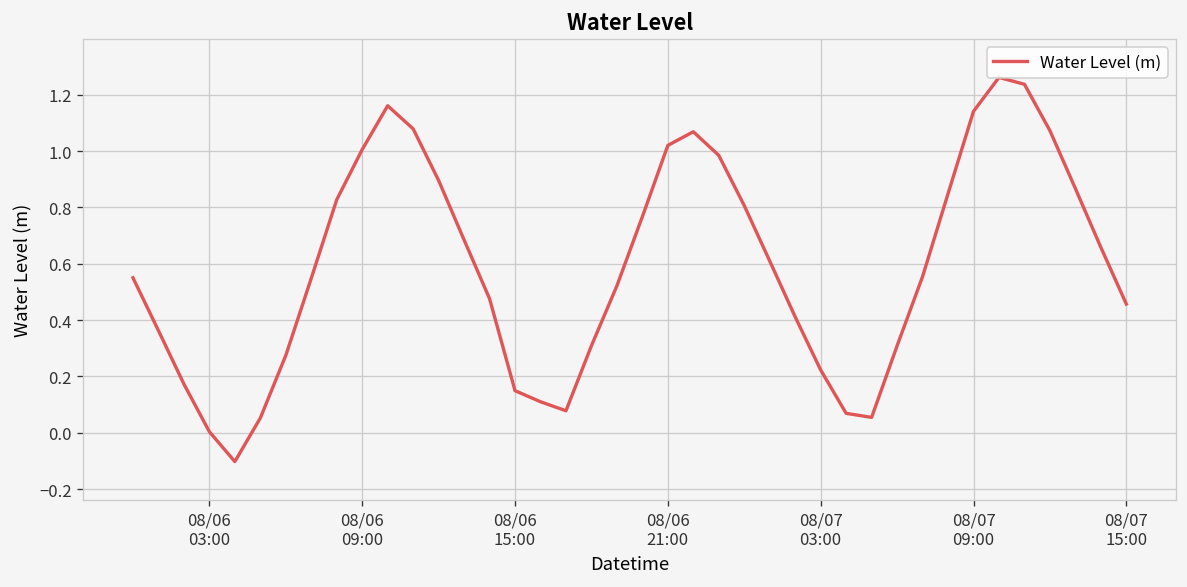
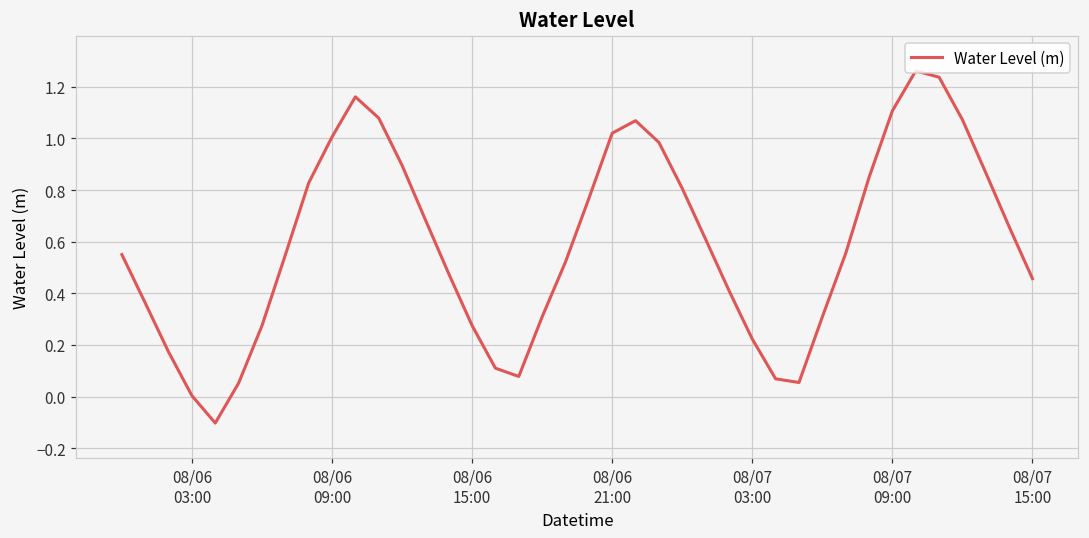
  {
    "08/06 03:00": 0.00,
    "08/06 09:00": 1.01,
-   "08/06 15:00": 0.15,
+   "08/06 15:00": 0.28,
    "08/06 21:00": 1.02,
    "08/07 03:00": 0.22,
-   "08/07 09:00": 1.14,
+   "08/07 09:00": 1.11,
    "08/07 15:00": 0.46
  }
